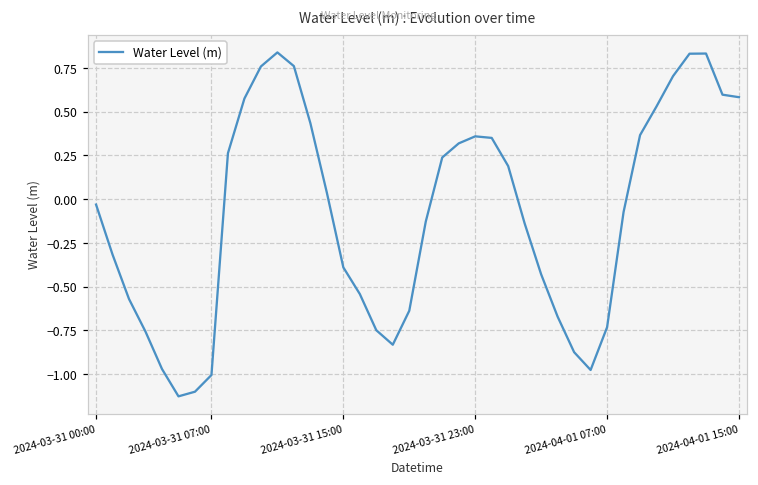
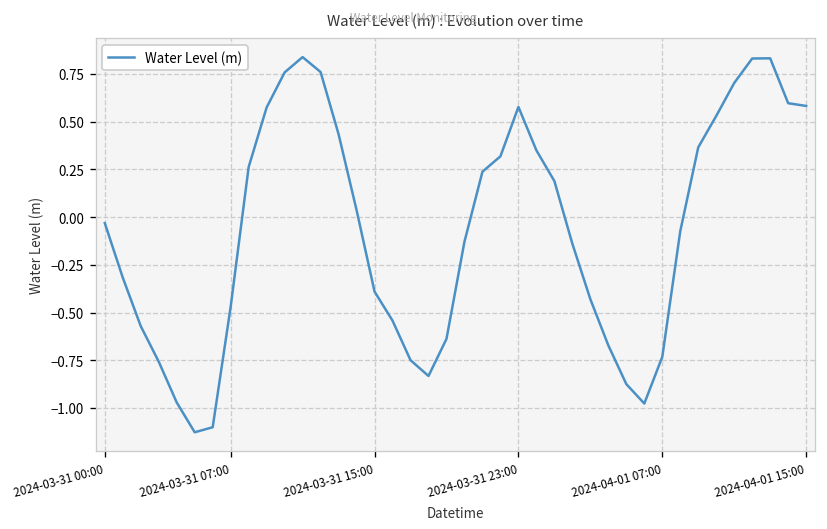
  {
    "2024-03-31 00:00": -0.03,
-   "2024-03-31 07:00": -1.00,
+   "2024-03-31 07:00": -0.47,
    "2024-03-31 15:00": -0.39,
-   "2024-03-31 23:00": 0.36,
+   "2024-03-31 23:00": 0.58,
    "2024-04-01 07:00": -0.73,
    "2024-04-01 15:00": 0.58
  }
